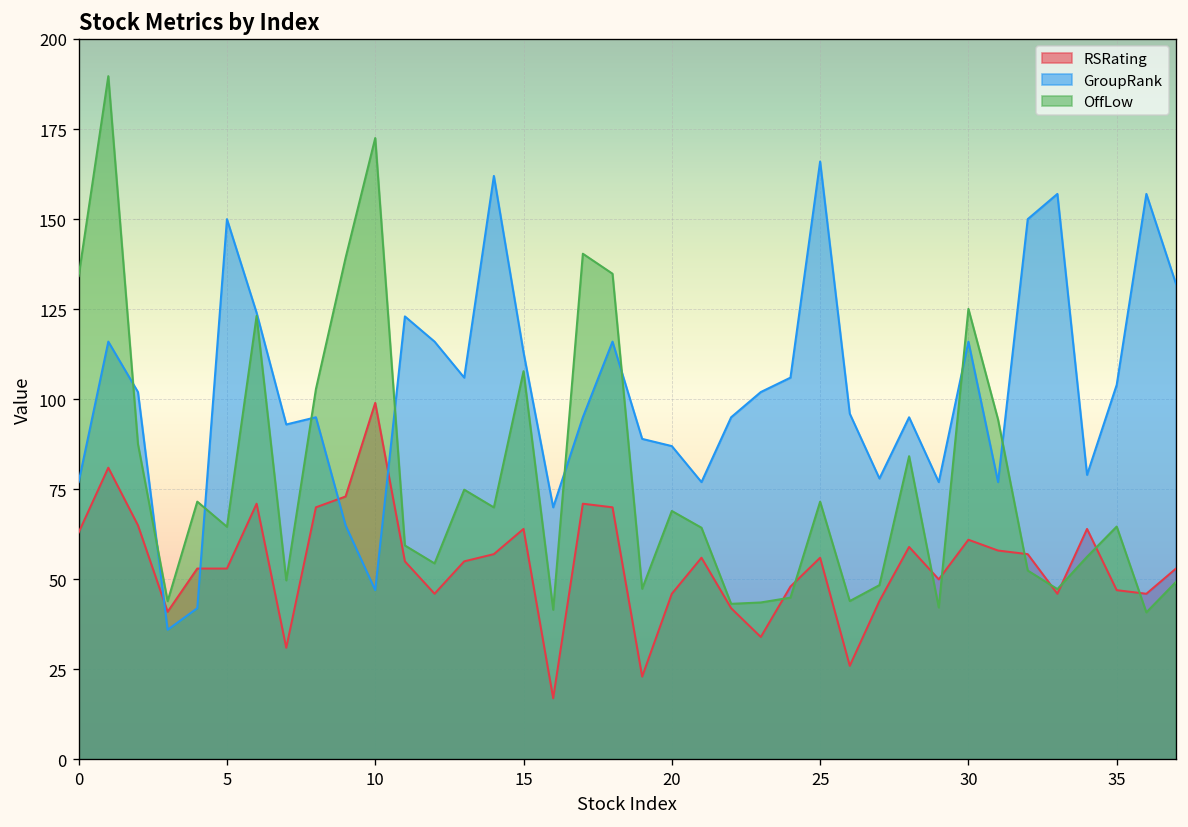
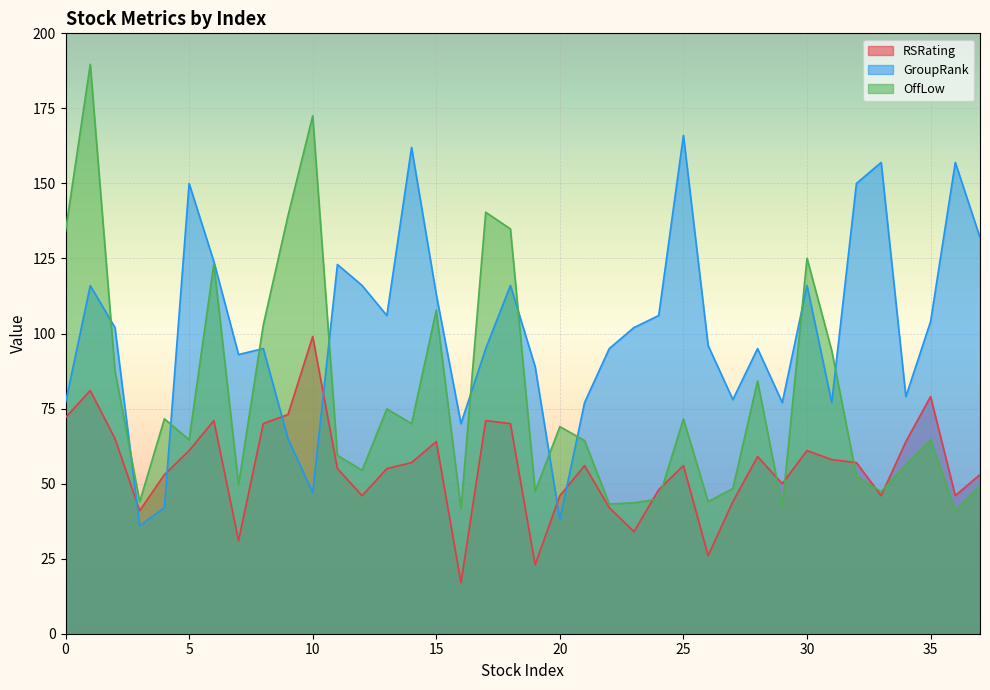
  {
    "RSRating": {
-     "0": 63,
-     "5": 53,
+     "0": 72,
+     "5": 61,
      "10": 99,
      "15": 64,
      "20": 46,
      "25": 56,
      "30": 61,
-     "35": 47
+     "35": 79
    },
    "GroupRank": {
      "0": 77,
      "5": 150,
      "10": 47,
      "15": 113,
-     "20": 87,
+     "20": 38,
      "25": 166,
      "30": 116,
      "35": 104
    },
    "OffLow": {
      "0": 134,
      "5": 65,
      "10": 173,
      "15": 108,
      "20": 69,
      "25": 72,
      "30": 125,
      "35": 65
    }
  }
